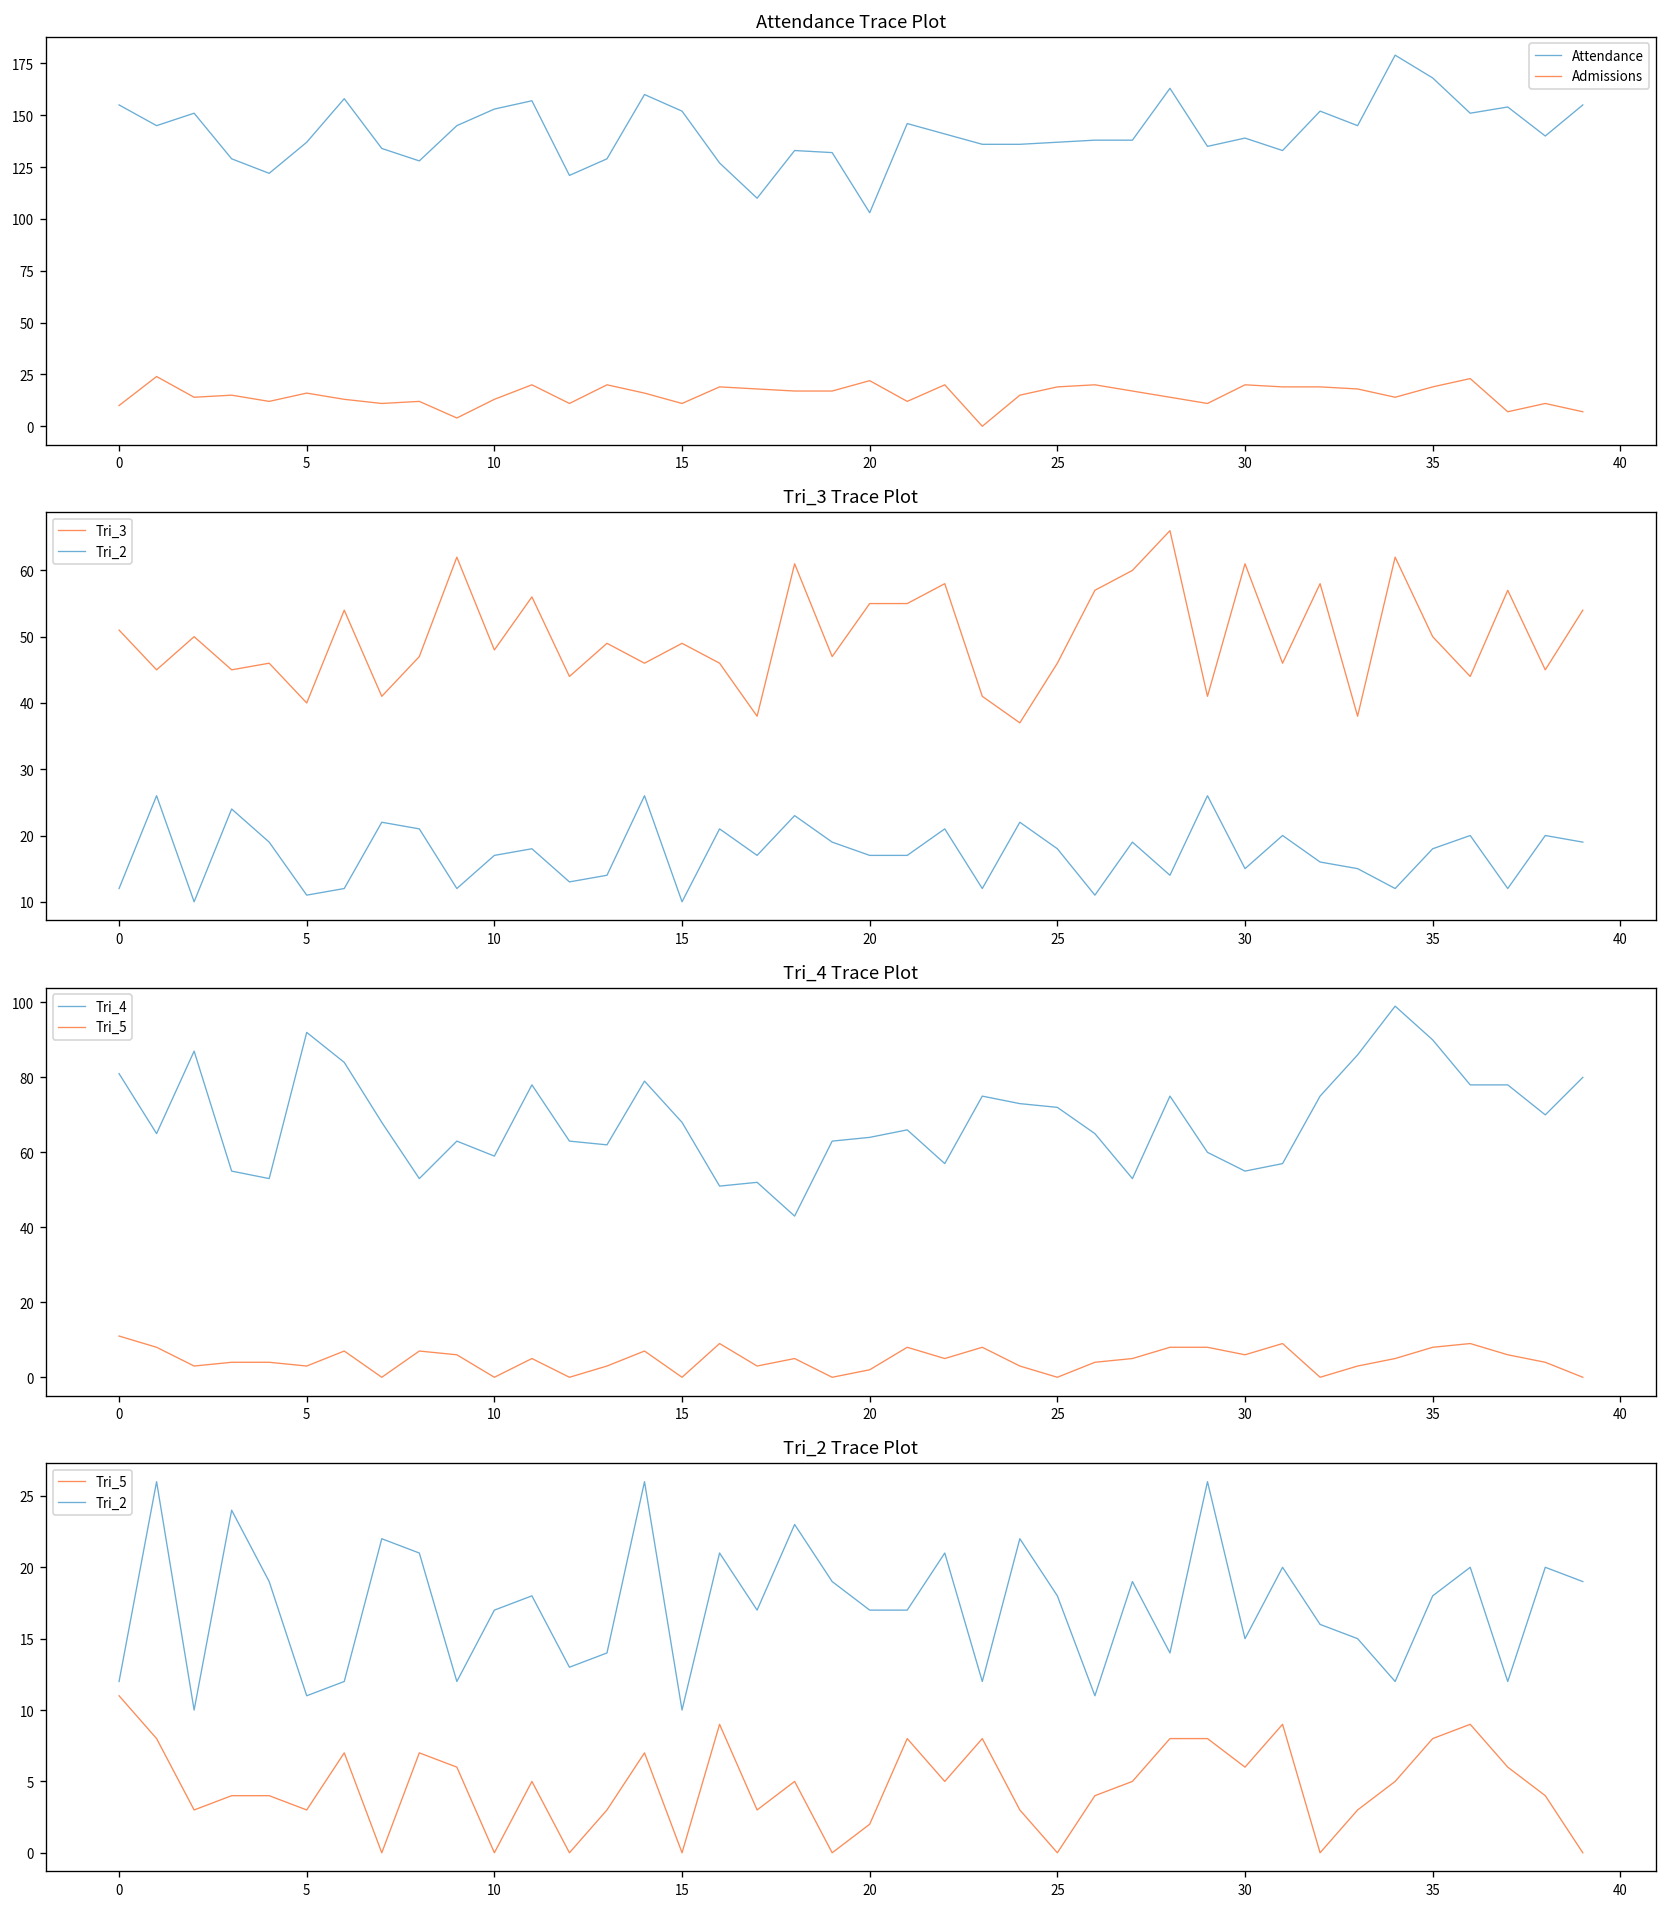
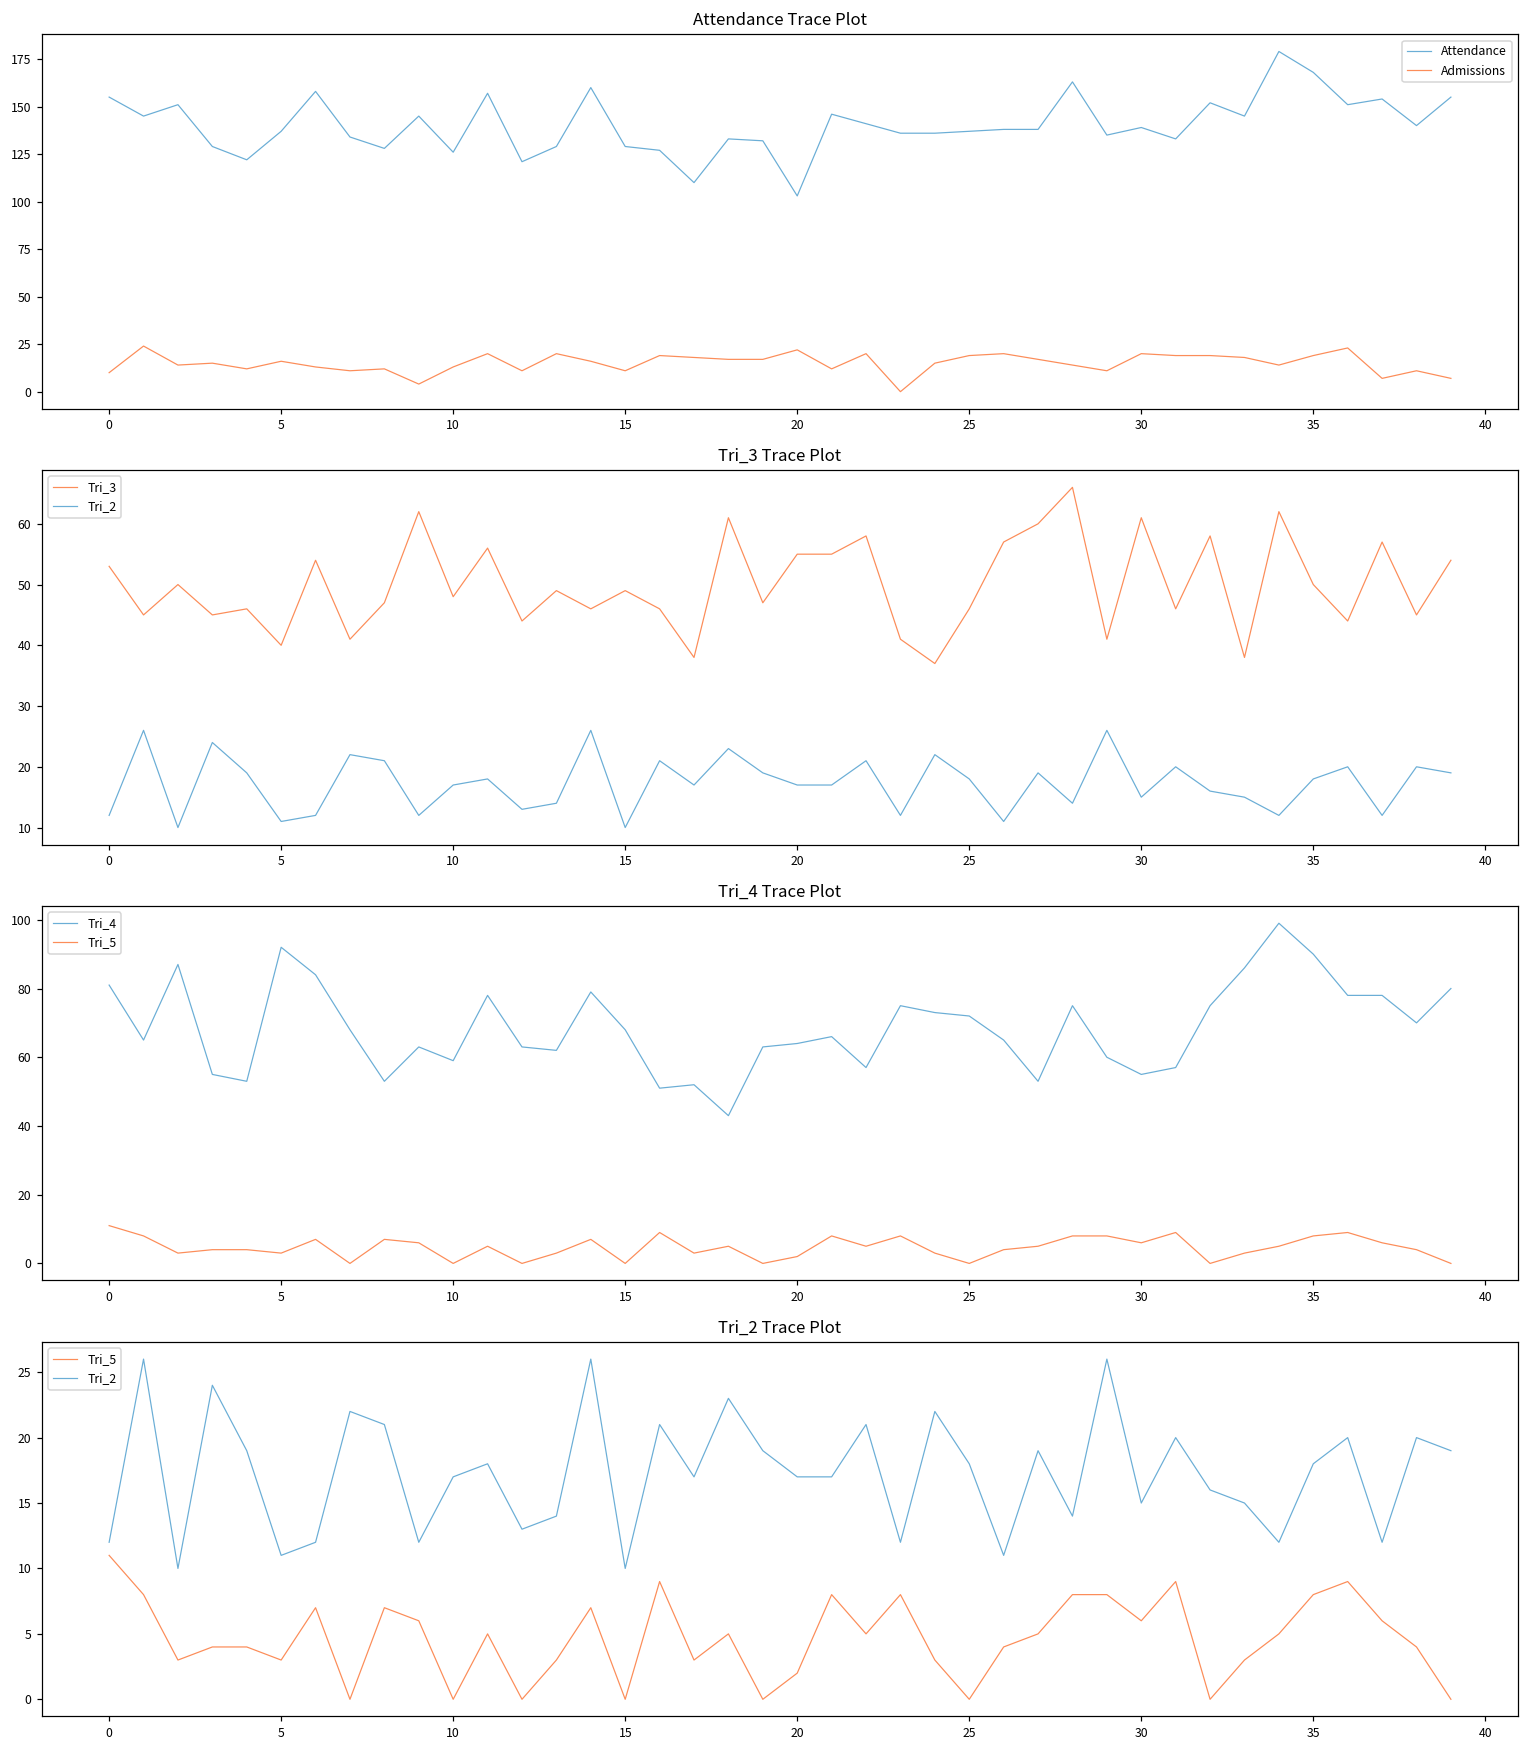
  {
    "Attendance Trace Plot": {
      "Attendance": {
        "0": 155,
        "5": 137,
-       "10": 153,
-       "15": 152,
+       "10": 126,
+       "15": 129,
        "20": 103,
        "25": 137,
        "30": 139,
        "35": 168
      },
      "Admissions": {
        "0": 10,
        "5": 16,
        "10": 13,
        "15": 11,
        "20": 22,
        "25": 19,
        "30": 20,
        "35": 19
      }
    },
    "Tri_3 Trace Plot": {
      "Tri_3": {
-       "0": 51,
+       "0": 53,
        "5": 40,
        "10": 48,
        "15": 49,
        "20": 55,
        "25": 46,
        "30": 61,
        "35": 50
      },
      "Tri_2": {
        "0": 12,
        "5": 11,
        "10": 17,
        "15": 10,
        "20": 17,
        "25": 18,
        "30": 15,
        "35": 18
      }
    },
    "Tri_4 Trace Plot": {
      "Tri_4": {
        "0": 81,
        "5": 92,
        "10": 59,
        "15": 68,
        "20": 64,
        "25": 72,
        "30": 55,
        "35": 90
      },
      "Tri_5": {
        "0": 11,
        "5": 3,
        "10": 0,
        "15": 0,
        "20": 2,
        "25": 0,
        "30": 6,
        "35": 8
      }
    },
    "Tri_2 Trace Plot": {
      "Tri_5": {
        "0": 11.0,
        "5": 3.0,
        "10": 0.0,
        "15": 0.0,
        "20": 2.0,
        "25": 0.0,
        "30": 6.0,
        "35": 8.0
      },
      "Tri_2": {
        "0": 12.0,
        "5": 11.0,
        "10": 17.0,
        "15": 10.0,
        "20": 17.0,
        "25": 18.0,
        "30": 15.0,
        "35": 18.0
      }
    }
  }
